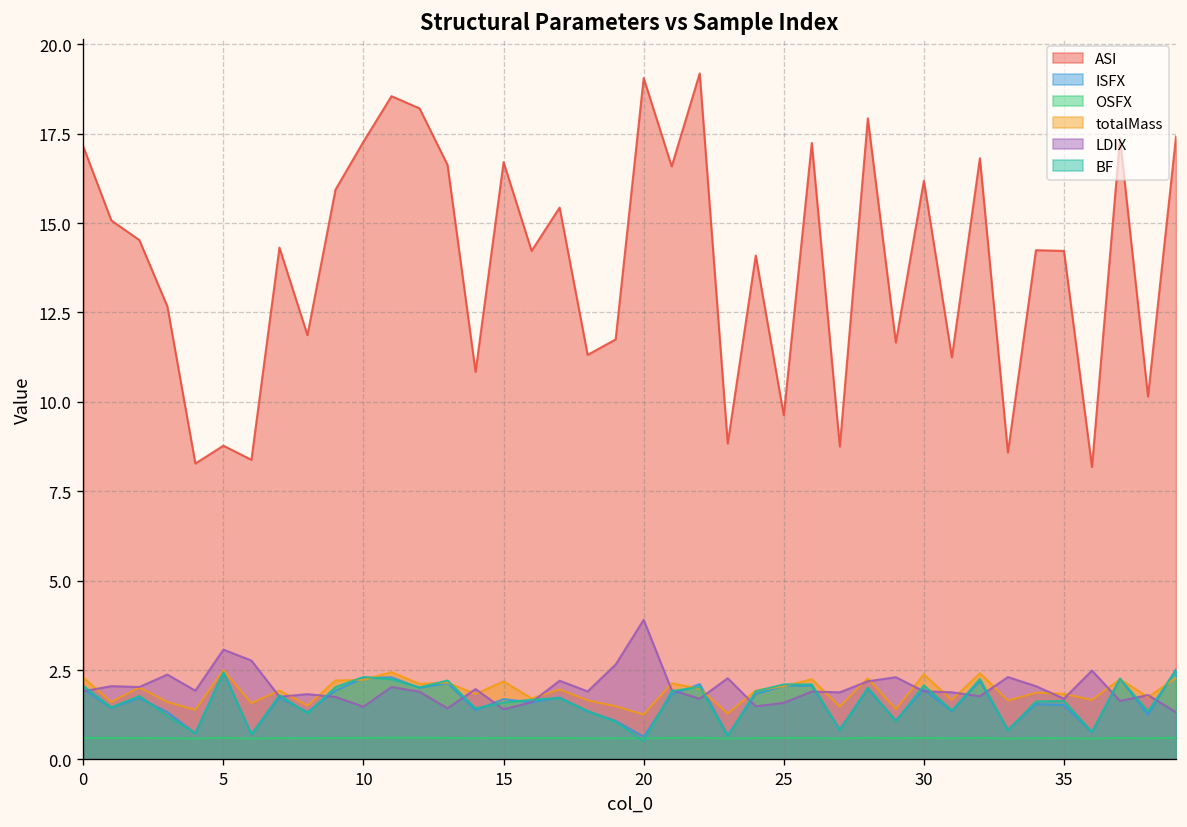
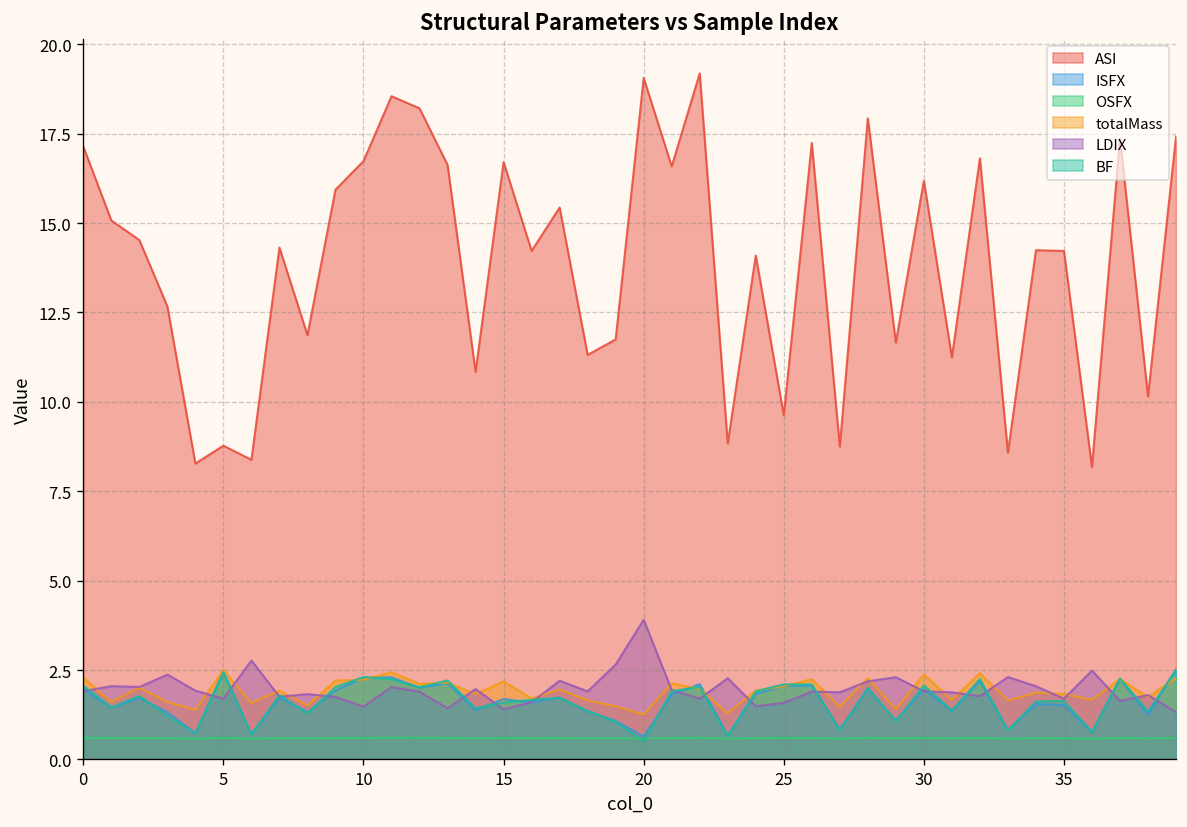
  {
    "ASI": {
      "0": 17.1,
      "5": 8.8,
-     "10": 17.3,
+     "10": 16.7,
      "15": 16.7,
      "20": 19.1,
      "25": 9.6,
      "30": 16.2,
      "35": 14.2
    },
    "totalMass": {
      "0": 2.3,
      "15": 2.2,
      "20": 1.3,
      "30": 2.4,
      "35": 1.8
    },
    "LDIX": {
-     "5": 3.1,
+     "5": 1.7,
      "10": 1.5,
      "15": 1.4,
      "20": 3.9,
      "25": 1.6
    }
  }
